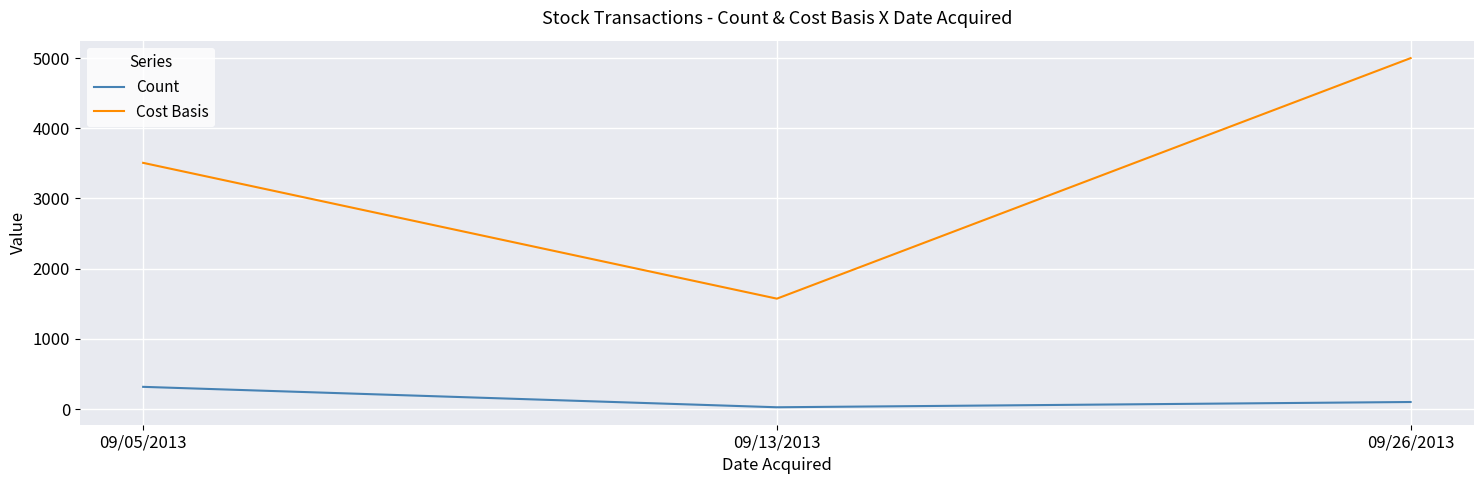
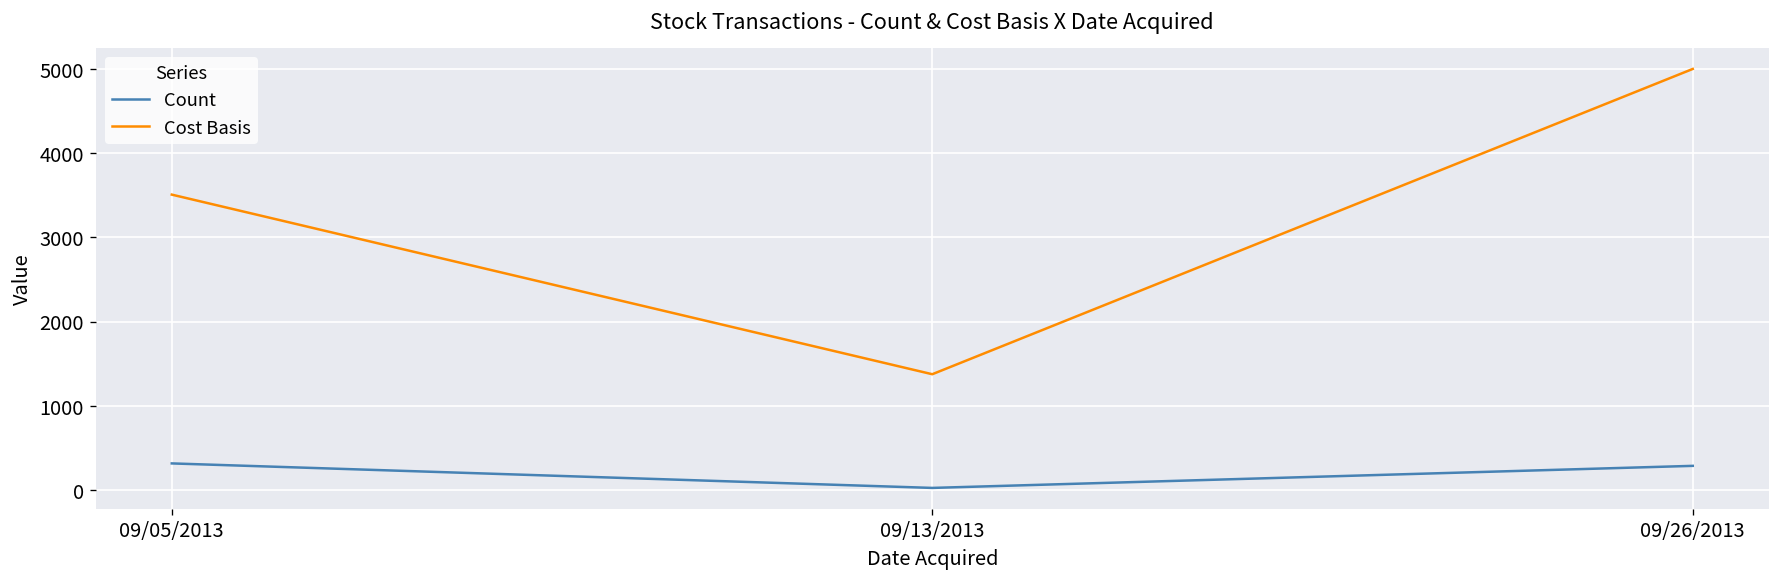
  {
    "Count": {
      "09/05/2013": 300,
      "09/13/2013": 0,
-     "09/26/2013": 100
+     "09/26/2013": 300
    },
    "Cost Basis": {
      "09/05/2013": 3500,
-     "09/13/2013": 1600,
+     "09/13/2013": 1400,
      "09/26/2013": 5000
    }
  }
